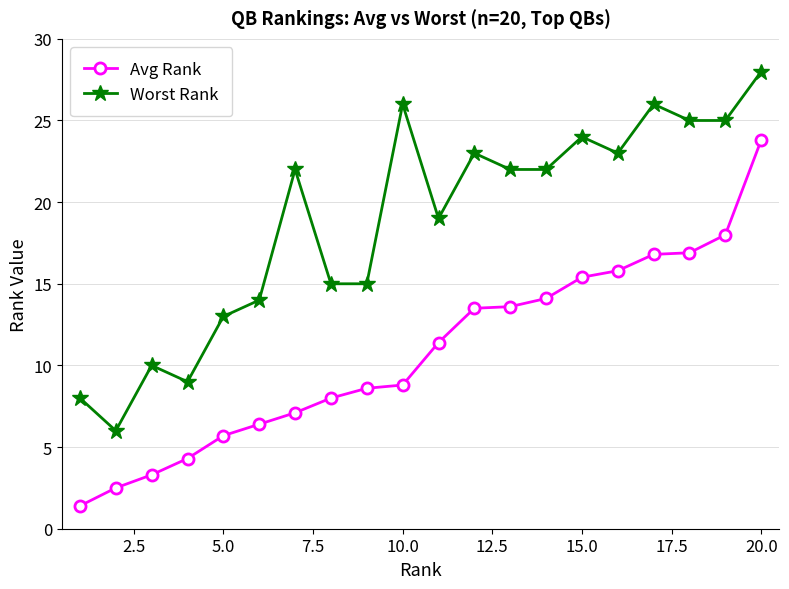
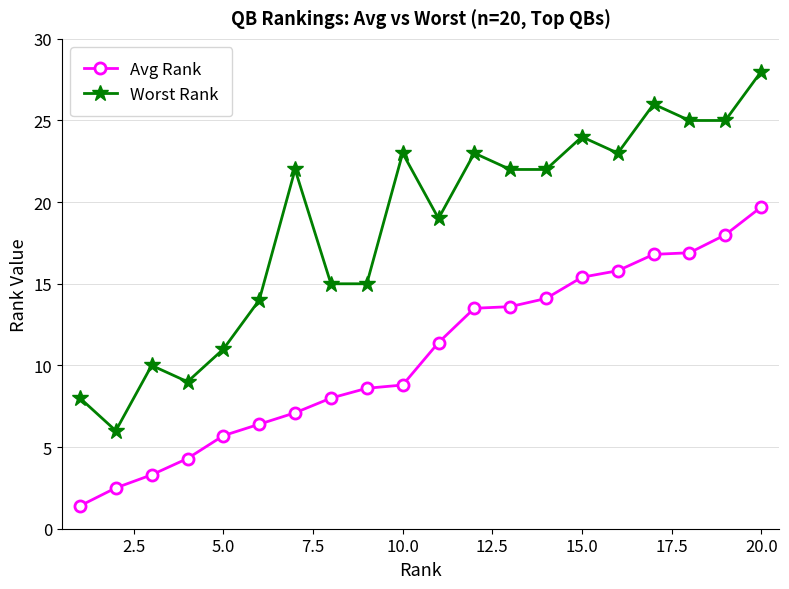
  {
    "Avg Rank": {
      "5.0": 5.7,
      "10.0": 8.8,
      "15.0": 15.4,
-     "20.0": 23.8
+     "20.0": 19.7
    },
    "Worst Rank": {
-     "5.0": 13,
-     "10.0": 26,
+     "5.0": 11,
+     "10.0": 23,
      "15.0": 24,
      "20.0": 28
    }
  }
